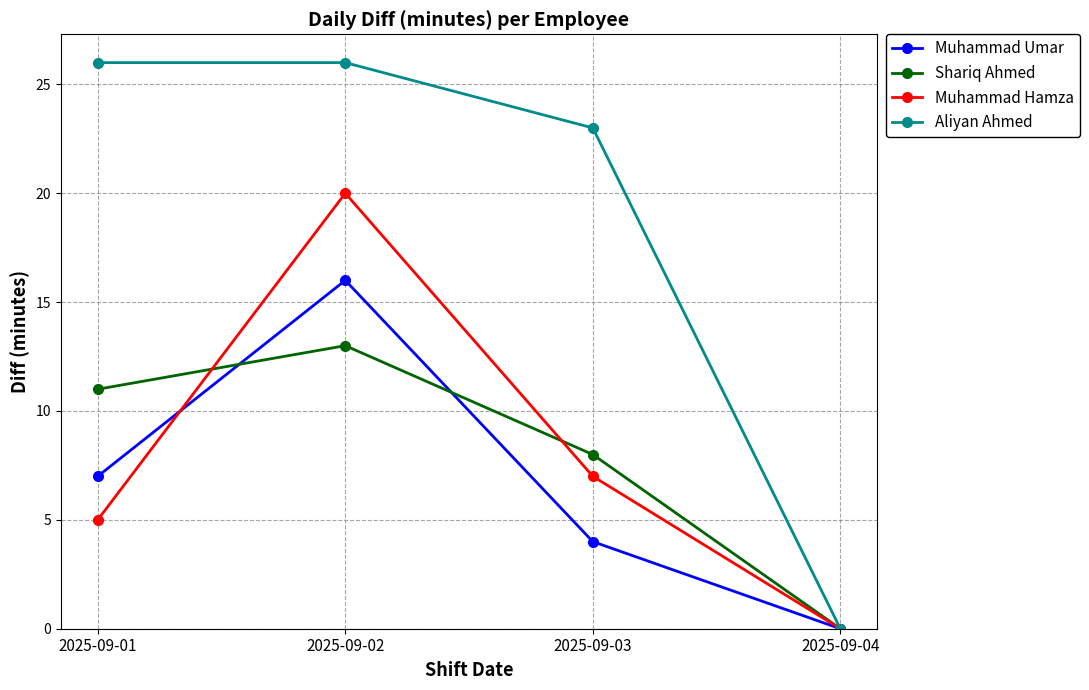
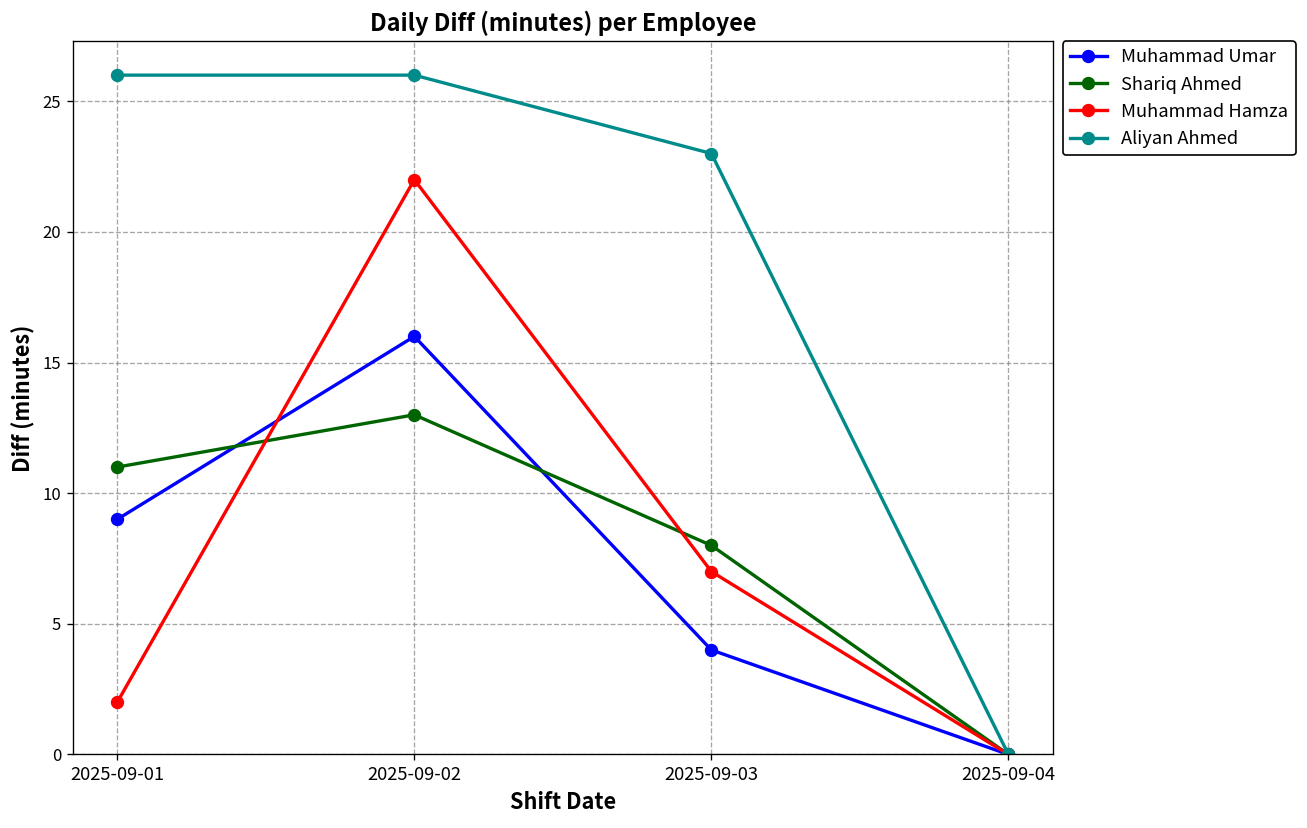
  {
    "Muhammad Umar": {
-     "2025-09-01": 7,
+     "2025-09-01": 9,
      "2025-09-02": 16,
      "2025-09-03": 4
    },
    "Shariq Ahmed": {
      "2025-09-01": 11,
      "2025-09-02": 13,
      "2025-09-03": 8
    },
    "Muhammad Hamza": {
-     "2025-09-01": 5,
-     "2025-09-02": 20,
+     "2025-09-01": 2,
+     "2025-09-02": 22,
      "2025-09-03": 7
    },
    "Aliyan Ahmed": {
      "2025-09-01": 26,
      "2025-09-02": 26,
      "2025-09-03": 23
    }
  }
